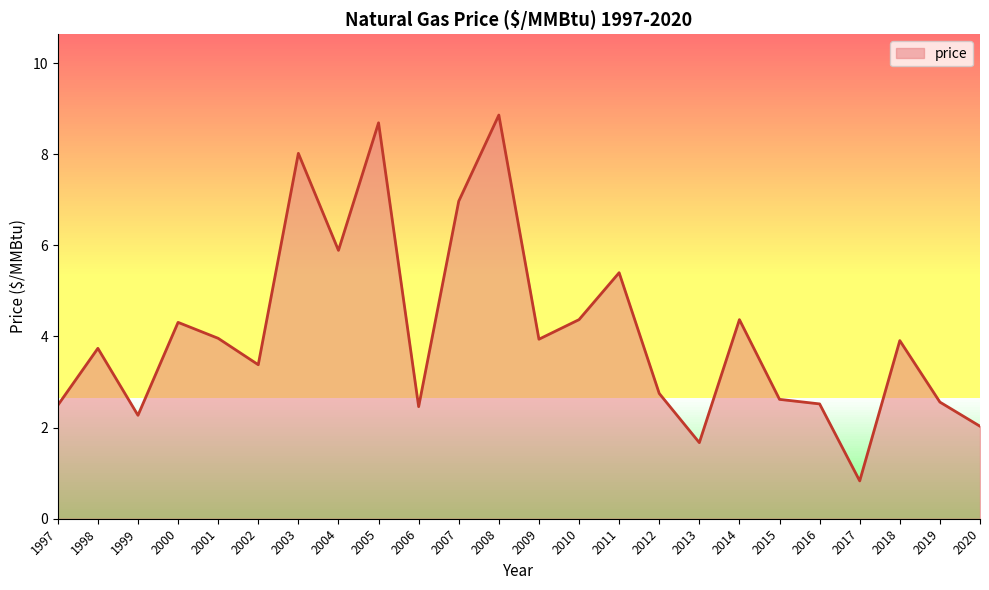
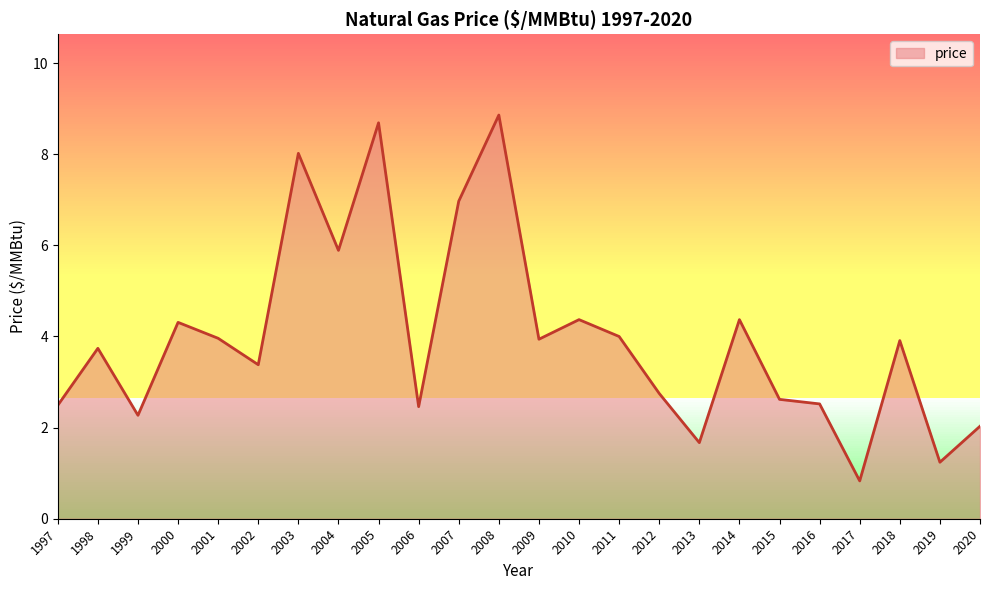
  {
    "price": {
      "1998": 3.7,
      "1999": 2.3,
      "2000": 4.3,
      "2001": 4.0,
      "2002": 3.4,
      "2003": 8.0,
      "2004": 5.9,
      "2005": 8.7,
      "2006": 2.5,
      "2007": 7.0,
      "2008": 8.9,
      "2009": 3.9,
      "2010": 4.4,
-     "2011": 5.4,
+     "2011": 4.0,
      "2012": 2.8,
      "2013": 1.7,
      "2014": 4.4,
      "2015": 2.6,
      "2016": 2.5,
      "2017": 0.8,
      "2018": 3.9,
-     "2019": 2.6
+     "2019": 1.2
    }
  }
